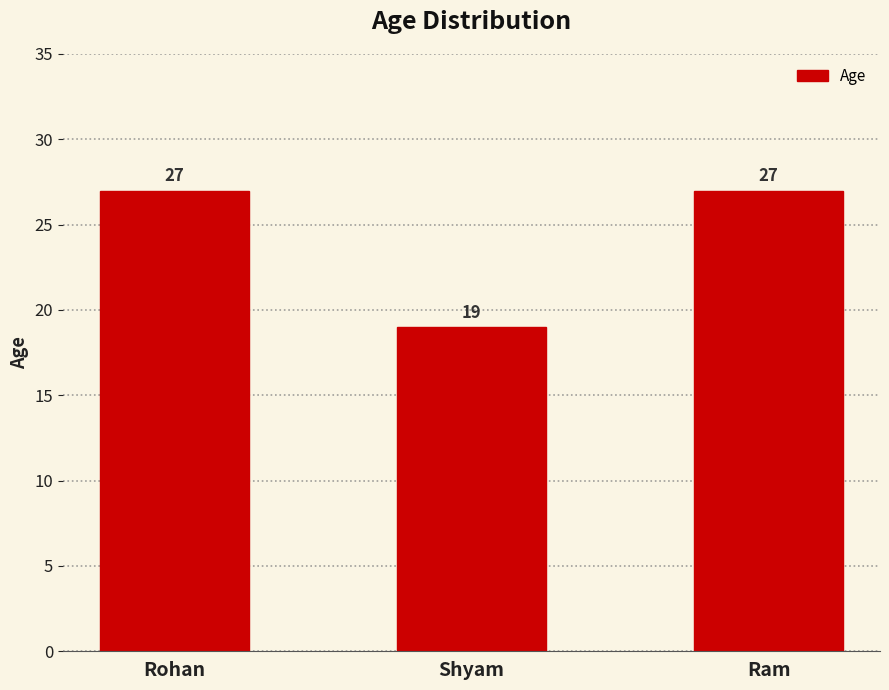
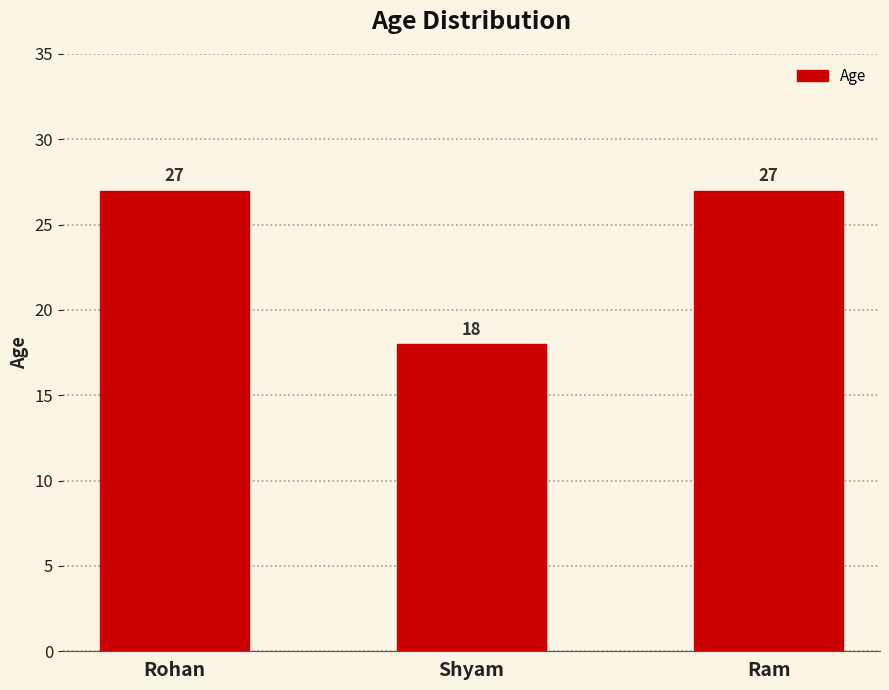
  {
    "Rohan": 27,
-   "Shyam": 19,
+   "Shyam": 18,
    "Ram": 27
  }
